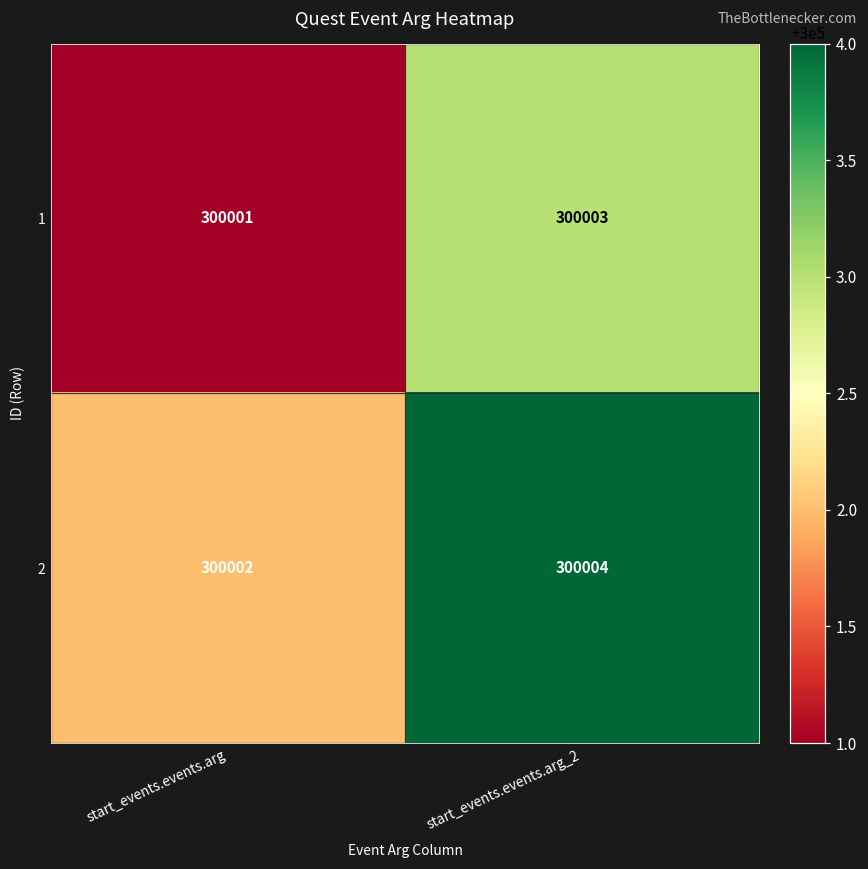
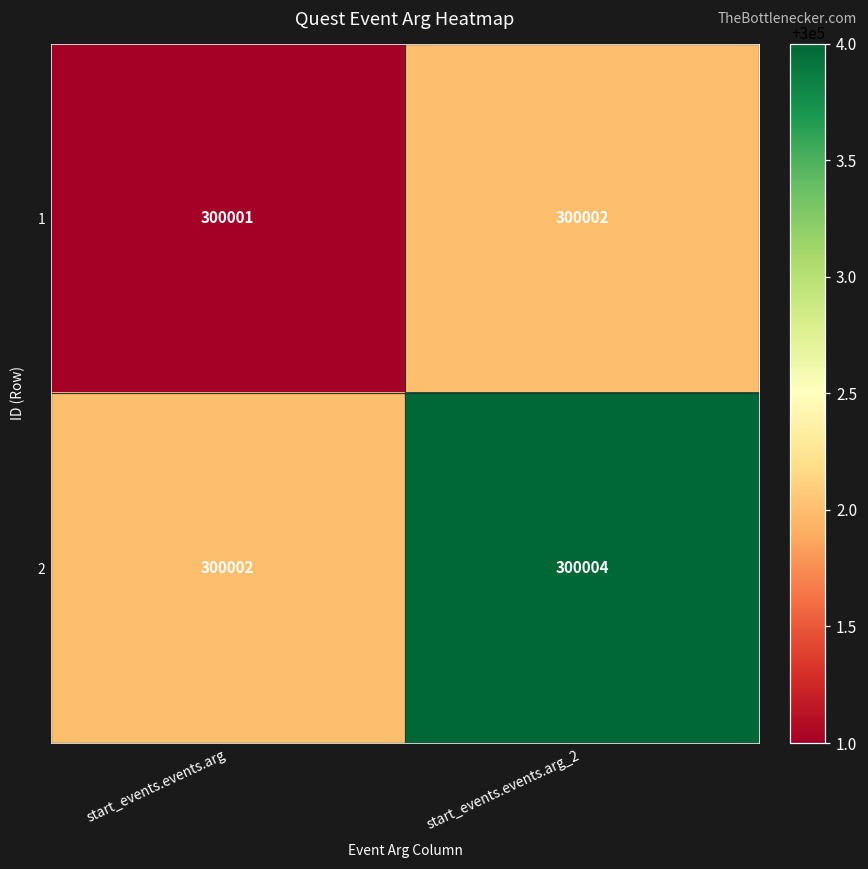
  {
    "1": {
      "start_events.events.arg": 300001,
-     "start_events.events.arg_2": 300003
+     "start_events.events.arg_2": 300002
    },
    "2": {
      "start_events.events.arg": 300002,
      "start_events.events.arg_2": 300004
    }
  }
